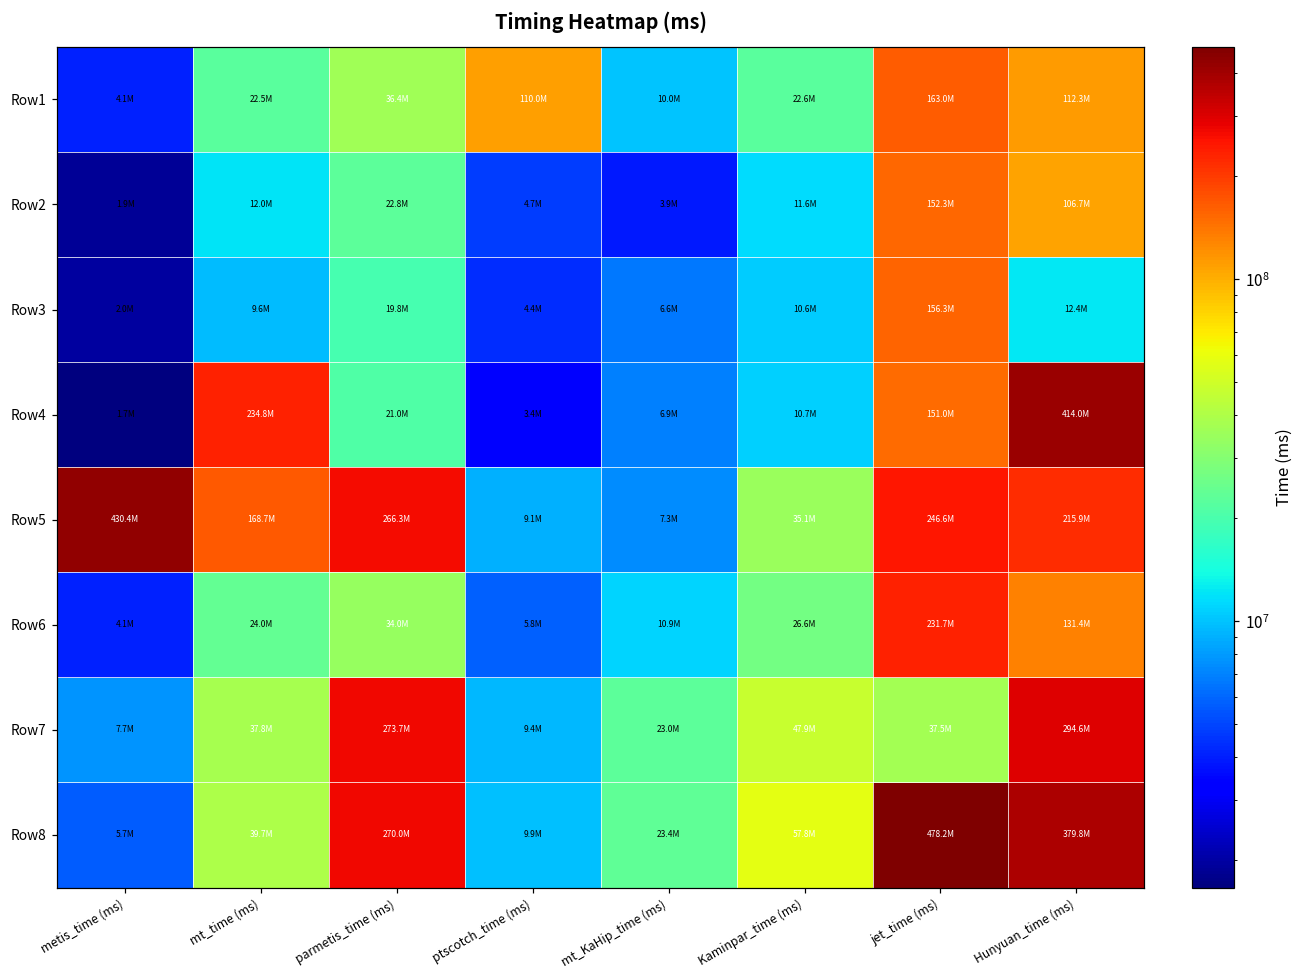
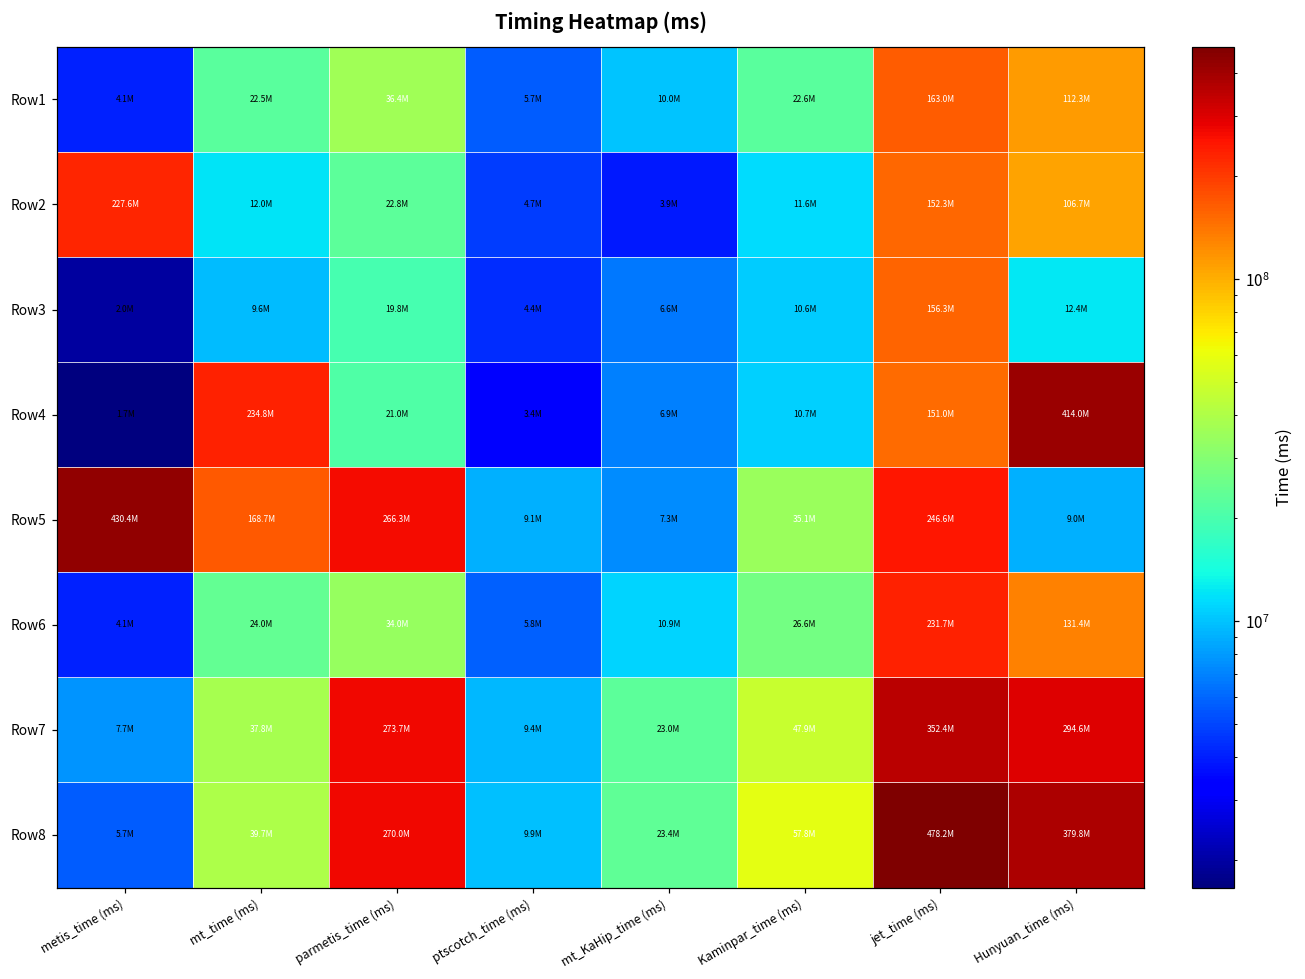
  {
    "Row1": {
      "metis_time (ms)": "4.1M",
      "mt_time (ms)": "22.5M",
      "parmetis_time (ms)": "36.4M",
-     "ptscotch_time (ms)": "110.0M",
+     "ptscotch_time (ms)": "5.7M",
      "mt_KaHip_time (ms)": "10.0M",
      "Kaminpar_time (ms)": "22.6M",
      "jet_time (ms)": "163.0M",
      "Hunyuan_time (ms)": "112.3M"
    },
    "Row2": {
-     "metis_time (ms)": "1.9M",
+     "metis_time (ms)": "227.6M",
      "mt_time (ms)": "12.0M",
      "parmetis_time (ms)": "22.8M",
      "ptscotch_time (ms)": "4.7M",
      "mt_KaHip_time (ms)": "3.9M",
      "Kaminpar_time (ms)": "11.6M",
      "jet_time (ms)": "152.3M",
      "Hunyuan_time (ms)": "106.7M"
    },
    "Row3": {
      "metis_time (ms)": "2.0M",
      "mt_time (ms)": "9.6M",
      "parmetis_time (ms)": "19.8M",
      "ptscotch_time (ms)": "4.4M",
      "mt_KaHip_time (ms)": "6.6M",
      "Kaminpar_time (ms)": "10.6M",
      "jet_time (ms)": "156.3M",
      "Hunyuan_time (ms)": "12.4M"
    },
    "Row4": {
      "metis_time (ms)": "1.7M",
      "mt_time (ms)": "234.8M",
      "parmetis_time (ms)": "21.0M",
      "ptscotch_time (ms)": "3.4M",
      "mt_KaHip_time (ms)": "6.9M",
      "Kaminpar_time (ms)": "10.7M",
      "jet_time (ms)": "151.0M",
      "Hunyuan_time (ms)": "414.0M"
    },
    "Row5": {
      "metis_time (ms)": "430.4M",
      "mt_time (ms)": "168.7M",
      "parmetis_time (ms)": "266.3M",
      "ptscotch_time (ms)": "9.1M",
      "mt_KaHip_time (ms)": "7.3M",
      "Kaminpar_time (ms)": "35.1M",
      "jet_time (ms)": "246.6M",
-     "Hunyuan_time (ms)": "215.9M"
+     "Hunyuan_time (ms)": "9.0M"
    },
    "Row6": {
      "metis_time (ms)": "4.1M",
      "mt_time (ms)": "24.0M",
      "parmetis_time (ms)": "34.0M",
      "ptscotch_time (ms)": "5.8M",
      "mt_KaHip_time (ms)": "10.9M",
      "Kaminpar_time (ms)": "26.6M",
      "jet_time (ms)": "231.7M",
      "Hunyuan_time (ms)": "131.4M"
    },
    "Row7": {
      "metis_time (ms)": "7.7M",
      "mt_time (ms)": "37.8M",
      "parmetis_time (ms)": "273.7M",
      "ptscotch_time (ms)": "9.4M",
      "mt_KaHip_time (ms)": "23.0M",
      "Kaminpar_time (ms)": "47.9M",
-     "jet_time (ms)": "37.5M",
+     "jet_time (ms)": "352.4M",
      "Hunyuan_time (ms)": "294.6M"
    },
    "Row8": {
      "metis_time (ms)": "5.7M",
      "mt_time (ms)": "39.7M",
      "parmetis_time (ms)": "270.0M",
      "ptscotch_time (ms)": "9.9M",
      "mt_KaHip_time (ms)": "23.4M",
      "Kaminpar_time (ms)": "57.8M",
      "jet_time (ms)": "478.2M",
      "Hunyuan_time (ms)": "379.8M"
    }
  }
